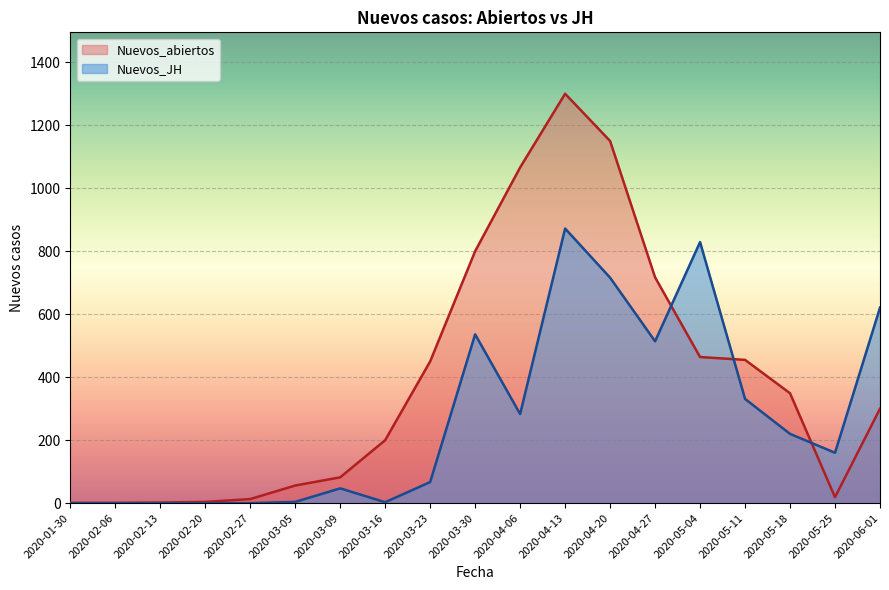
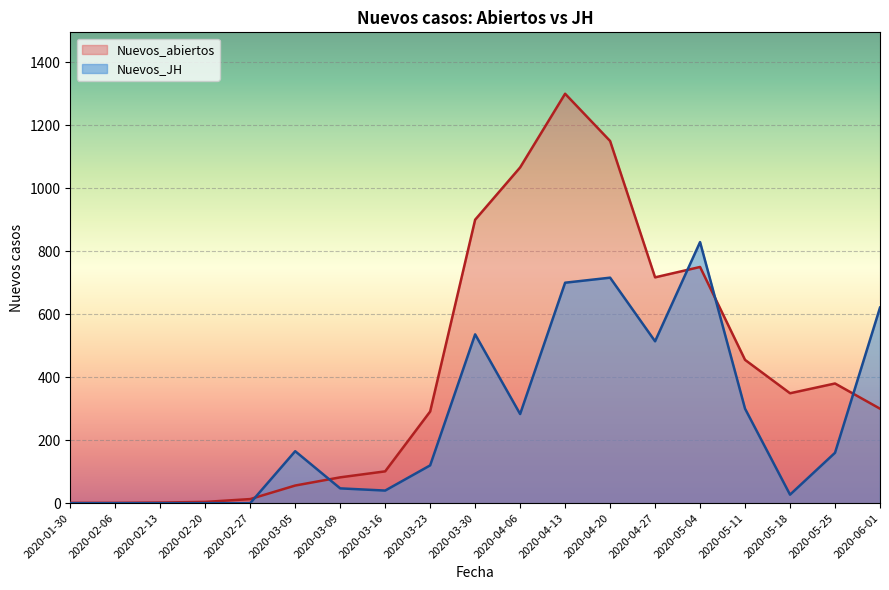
  {
    "Nuevos_abiertos": {
      "2020-02-27": 10,
      "2020-03-05": 60,
      "2020-03-09": 80,
-     "2020-03-16": 200,
-     "2020-03-23": 450,
-     "2020-03-30": 800,
+     "2020-03-16": 100,
+     "2020-03-23": 290,
+     "2020-03-30": 900,
      "2020-04-06": 1070,
      "2020-04-13": 1300,
      "2020-04-20": 1150,
      "2020-04-27": 720,
-     "2020-05-04": 460,
+     "2020-05-04": 750,
      "2020-05-11": 460,
      "2020-05-18": 350,
-     "2020-05-25": 20,
+     "2020-05-25": 380,
      "2020-06-01": 300
    },
    "Nuevos_JH": {
      "2020-02-27": 0,
-     "2020-03-05": 0,
+     "2020-03-05": 170,
      "2020-03-09": 50,
-     "2020-03-16": 0,
-     "2020-03-23": 70,
+     "2020-03-16": 40,
+     "2020-03-23": 120,
      "2020-03-30": 540,
      "2020-04-06": 280,
-     "2020-04-13": 870,
+     "2020-04-13": 700,
      "2020-04-20": 720,
      "2020-04-27": 510,
      "2020-05-04": 830,
-     "2020-05-11": 330,
-     "2020-05-18": 220,
+     "2020-05-11": 300,
+     "2020-05-18": 30,
      "2020-05-25": 160,
      "2020-06-01": 620
    }
  }
